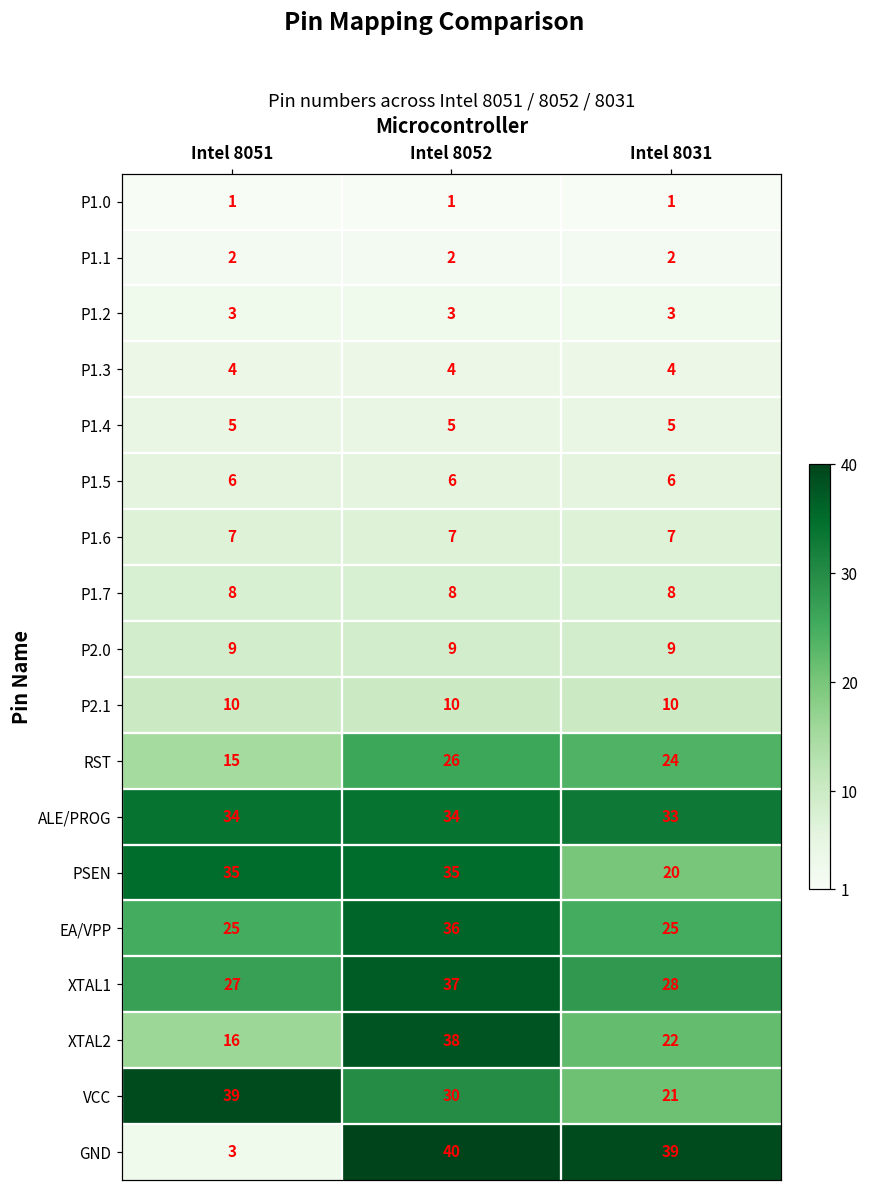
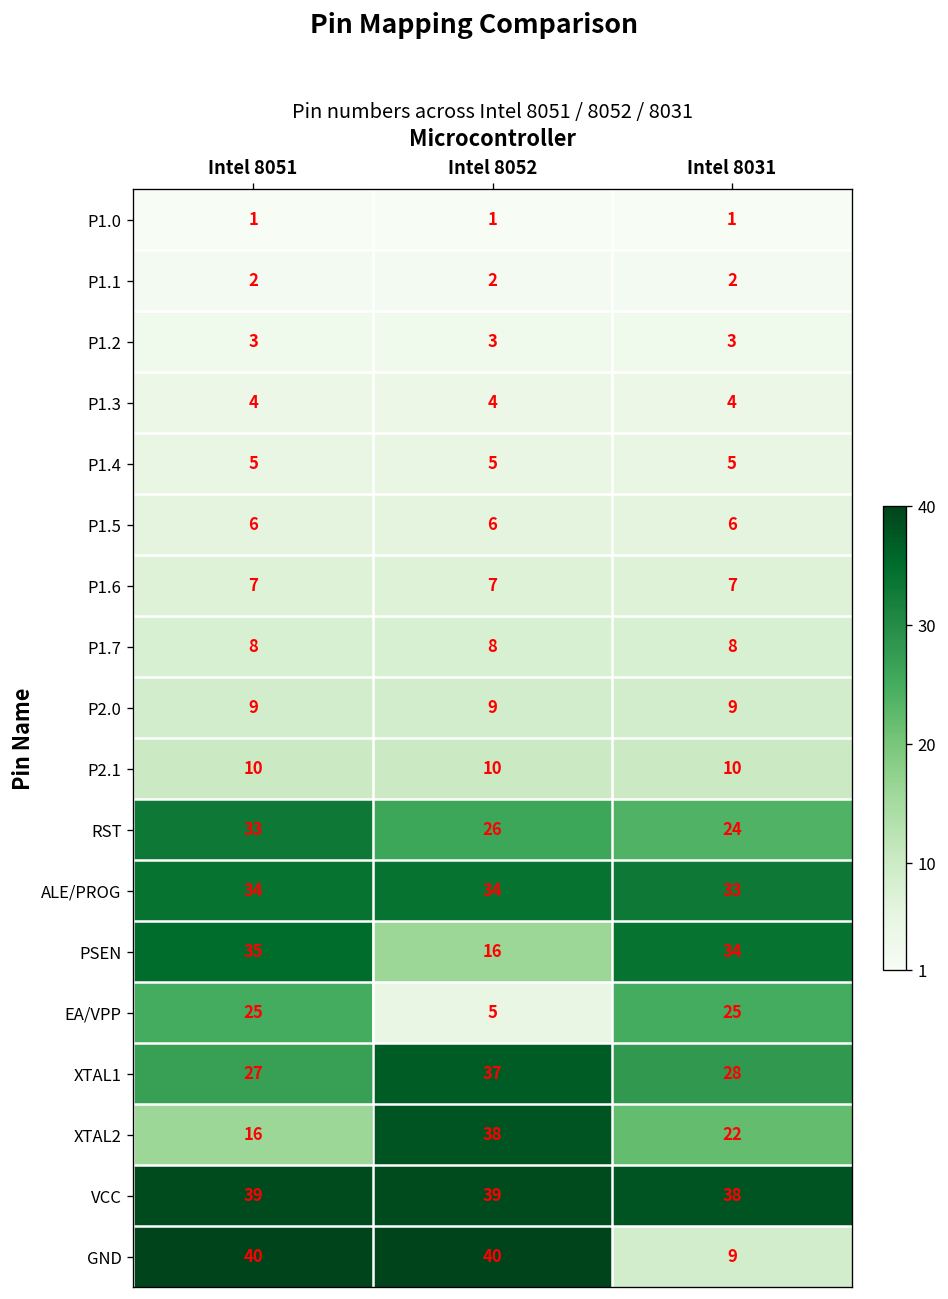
  {
    "P1.0": {
      "Intel 8051": 1,
      "Intel 8052": 1,
      "Intel 8031": 1
    },
    "P1.1": {
      "Intel 8051": 2,
      "Intel 8052": 2,
      "Intel 8031": 2
    },
    "P1.2": {
      "Intel 8051": 3,
      "Intel 8052": 3,
      "Intel 8031": 3
    },
    "P1.3": {
      "Intel 8051": 4,
      "Intel 8052": 4,
      "Intel 8031": 4
    },
    "P1.4": {
      "Intel 8051": 5,
      "Intel 8052": 5,
      "Intel 8031": 5
    },
    "P1.5": {
      "Intel 8051": 6,
      "Intel 8052": 6,
      "Intel 8031": 6
    },
    "P1.6": {
      "Intel 8051": 7,
      "Intel 8052": 7,
      "Intel 8031": 7
    },
    "P1.7": {
      "Intel 8051": 8,
      "Intel 8052": 8,
      "Intel 8031": 8
    },
    "P2.0": {
      "Intel 8051": 9,
      "Intel 8052": 9,
      "Intel 8031": 9
    },
    "P2.1": {
      "Intel 8051": 10,
      "Intel 8052": 10,
      "Intel 8031": 10
    },
    "RST": {
-     "Intel 8051": 15,
+     "Intel 8051": 33,
      "Intel 8052": 26,
      "Intel 8031": 24
    },
    "ALE/PROG": {
      "Intel 8051": 34,
      "Intel 8052": 34,
      "Intel 8031": 33
    },
    "PSEN": {
      "Intel 8051": 35,
-     "Intel 8052": 35,
-     "Intel 8031": 20
+     "Intel 8052": 16,
+     "Intel 8031": 34
    },
    "EA/VPP": {
      "Intel 8051": 25,
-     "Intel 8052": 36,
+     "Intel 8052": 5,
      "Intel 8031": 25
    },
    "XTAL1": {
      "Intel 8051": 27,
      "Intel 8052": 37,
      "Intel 8031": 28
    },
    "XTAL2": {
      "Intel 8051": 16,
      "Intel 8052": 38,
      "Intel 8031": 22
    },
    "VCC": {
      "Intel 8051": 39,
-     "Intel 8052": 30,
-     "Intel 8031": 21
+     "Intel 8052": 39,
+     "Intel 8031": 38
    },
    "GND": {
-     "Intel 8051": 3,
+     "Intel 8051": 40,
      "Intel 8052": 40,
-     "Intel 8031": 39
+     "Intel 8031": 9
    }
  }
